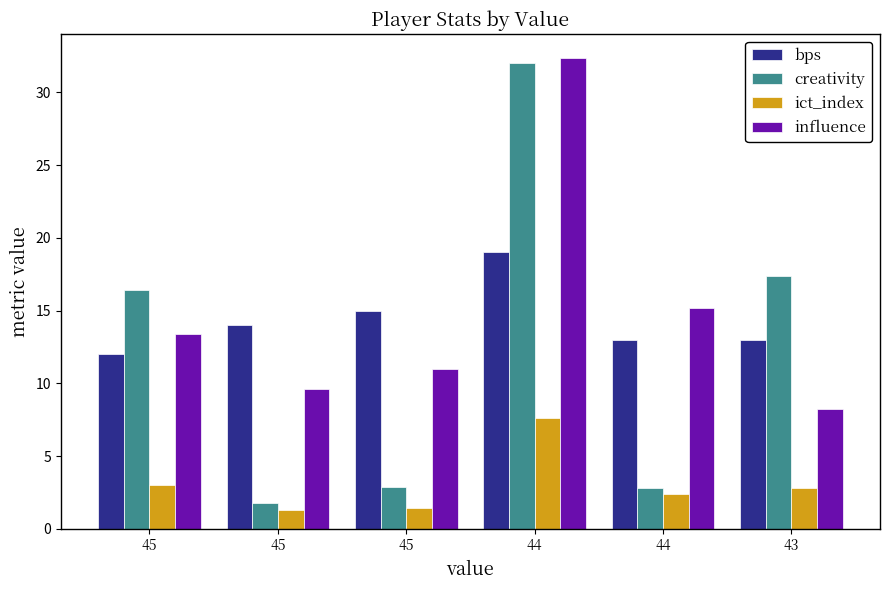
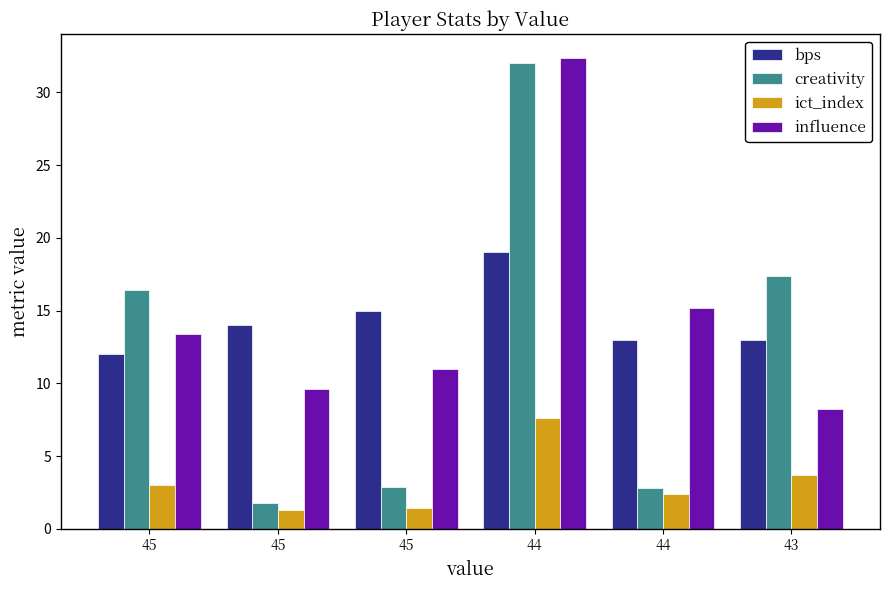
  {
    "bps": {
      "43": 13.0
    },
    "creativity": {
      "43": 17.4
    },
    "ict_index": {
-     "43": 2.8
+     "43": 3.7
    },
    "influence": {
      "43": 8.2
    }
  }
